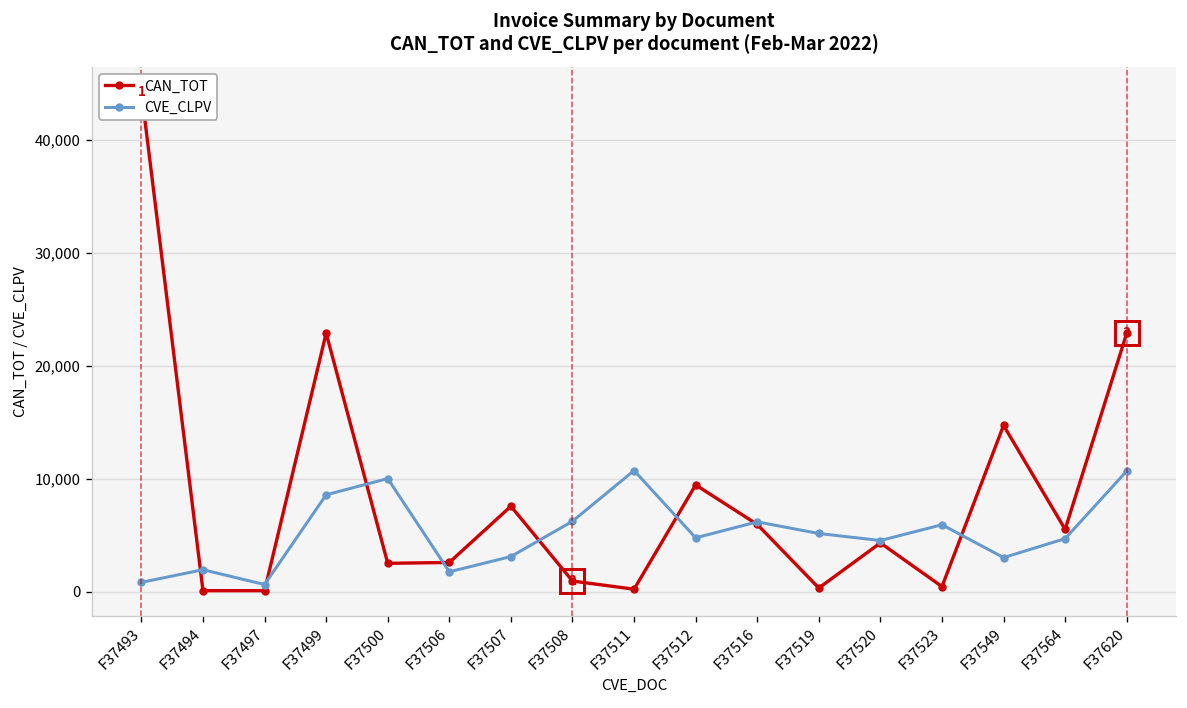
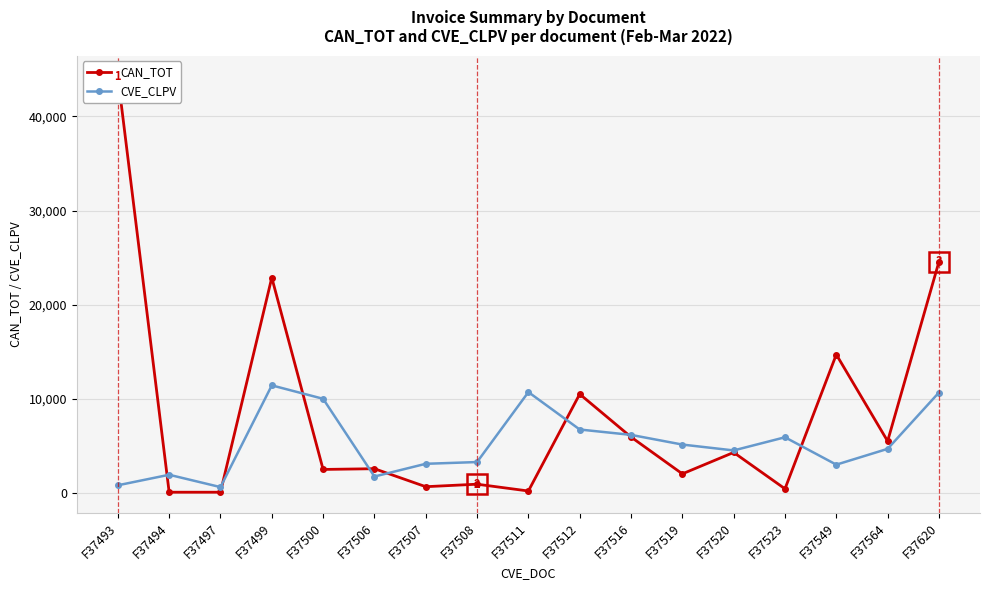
  {
    "CAN_TOT": {
      "F37494": "0",
      "F37497": "0",
      "F37499": "23,000",
      "F37500": "3,000",
      "F37506": "3,000",
-     "F37507": "8,000",
+     "F37507": "1,000",
      "F37511": "0",
-     "F37512": "9,000",
-     "F37519": "0",
+     "F37512": "11,000",
+     "F37519": "2,000",
      "F37523": "0",
      "F37549": "15,000",
      "F37564": "6,000",
-     "F37620": "23,000"
+     "F37620": "25,000"
    },
    "CVE_CLPV": {
      "F37493": "1,000",
      "F37494": "2,000",
      "F37497": "1,000",
-     "F37499": "9,000",
+     "F37499": "11,000",
      "F37500": "10,000",
      "F37506": "2,000",
      "F37507": "3,000",
-     "F37508": "6,000",
+     "F37508": "3,000",
      "F37511": "11,000",
-     "F37512": "5,000",
+     "F37512": "7,000",
      "F37519": "5,000",
      "F37523": "6,000",
      "F37549": "3,000",
      "F37564": "5,000",
      "F37620": "11,000"
    }
  }
